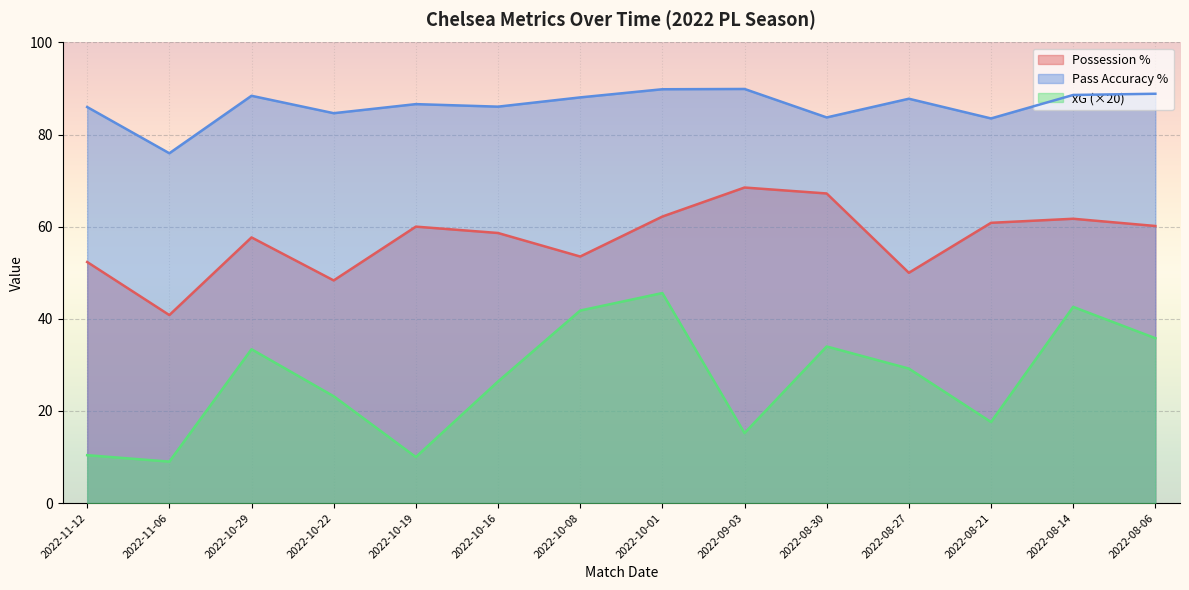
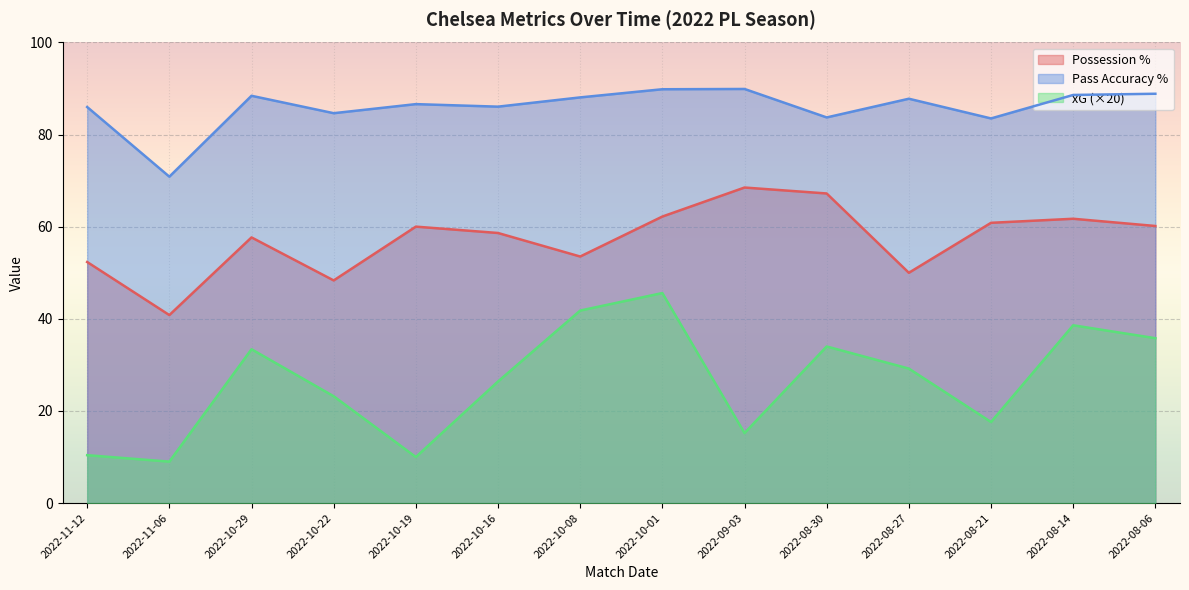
  {
    "Possession %": {
      "2022-11-12": 52,
      "2022-11-06": 41,
      "2022-10-29": 58,
      "2022-10-22": 48,
      "2022-10-19": 60,
      "2022-10-16": 59,
      "2022-10-08": 54,
      "2022-10-01": 62,
      "2022-09-03": 69,
      "2022-08-30": 67,
      "2022-08-27": 50,
      "2022-08-21": 61,
      "2022-08-14": 62,
      "2022-08-06": 60
    },
    "Pass Accuracy %": {
      "2022-11-12": 86,
-     "2022-11-06": 76,
+     "2022-11-06": 71,
      "2022-10-29": 88,
      "2022-10-22": 85,
      "2022-10-19": 87,
      "2022-10-16": 86,
      "2022-10-08": 88,
      "2022-10-01": 90,
      "2022-09-03": 90,
      "2022-08-30": 84,
      "2022-08-27": 88,
      "2022-08-21": 84
    },
    "xG (×20)": {
      "2022-11-12": 10,
      "2022-11-06": 9,
      "2022-10-29": 33,
      "2022-10-22": 23,
      "2022-10-19": 10,
      "2022-10-16": 26,
      "2022-10-08": 42,
      "2022-10-01": 46,
      "2022-09-03": 15,
      "2022-08-30": 34,
      "2022-08-27": 29,
      "2022-08-21": 18,
-     "2022-08-14": 43,
+     "2022-08-14": 39,
      "2022-08-06": 36
    }
  }
